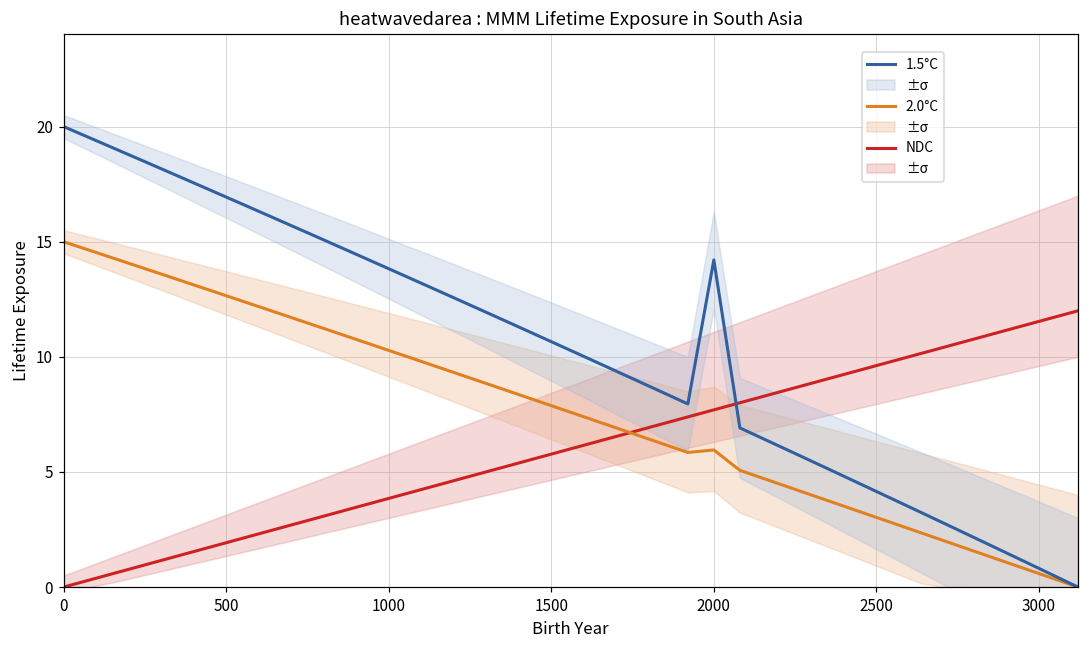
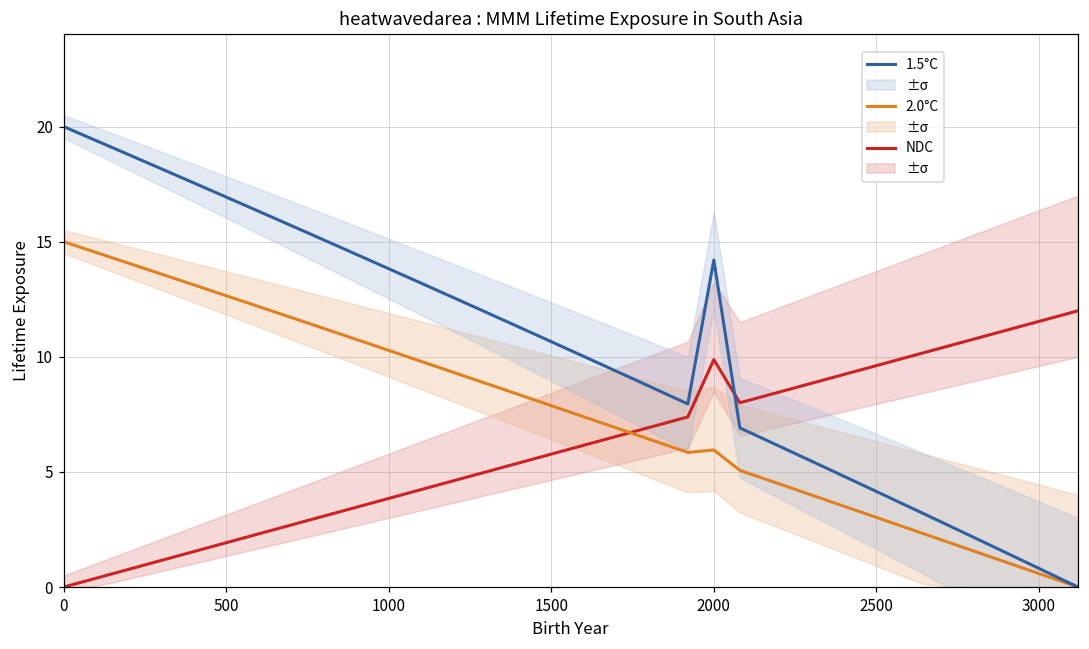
  {
    "NDC": {
      "0": 0.0,
-     "2000": 7.7
+     "2000": 9.9
    },
    "2.0°C": {
      "0": 15.0,
      "2000": 6.0
    },
    "1.5°C": {
      "0": 20.0,
      "2000": 14.2
    }
  }
